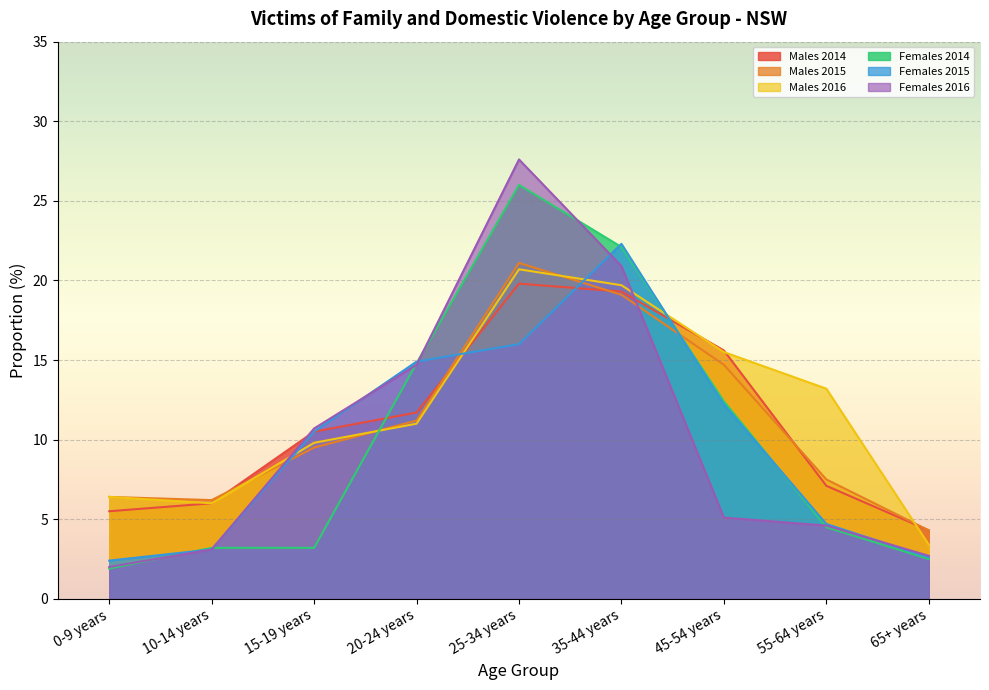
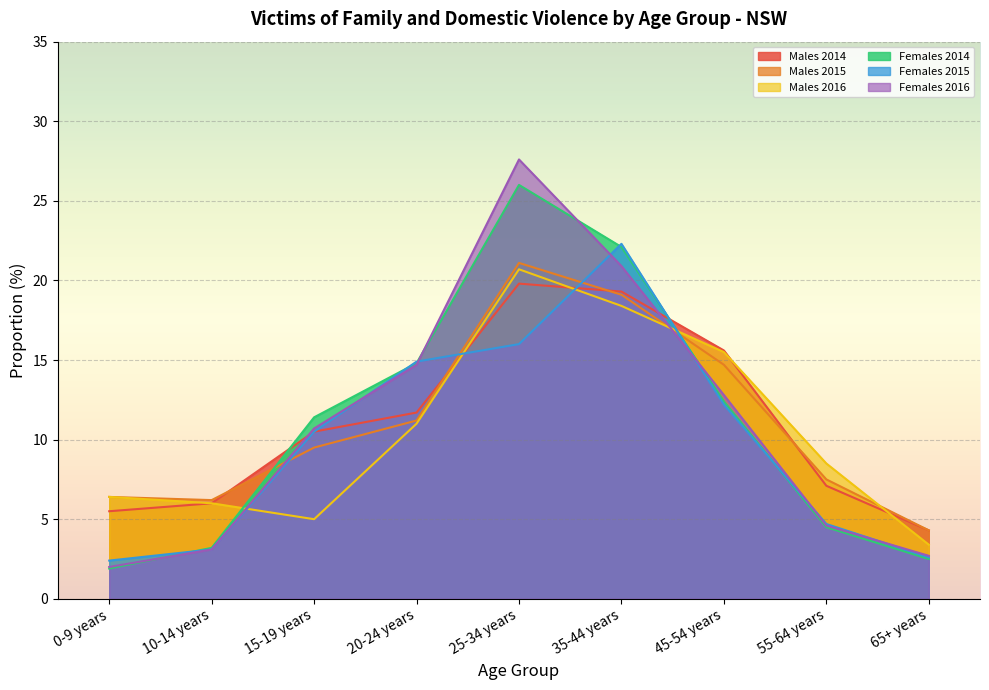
  {
    "Males 2016": {
-     "15-19 years": 9.8,
+     "15-19 years": 5.0,
      "20-24 years": 11.0,
      "25-34 years": 20.7,
-     "35-44 years": 19.7,
-     "55-64 years": 13.2,
+     "35-44 years": 18.4,
+     "55-64 years": 8.5,
      "65+ years": 3.4
    },
    "Females 2014": {
-     "15-19 years": 3.2,
+     "15-19 years": 11.4,
      "25-34 years": 26.0,
      "35-44 years": 22.1,
      "45-54 years": 12.4
    },
    "Females 2015": {
      "0-9 years": 2.4,
      "25-34 years": 16.0,
      "35-44 years": 22.3,
      "45-54 years": 12.2
    },
    "Females 2016": {
      "15-19 years": 10.7,
      "25-34 years": 27.6,
      "35-44 years": 20.9,
-     "45-54 years": 5.1
+     "45-54 years": 12.8
    }
  }
